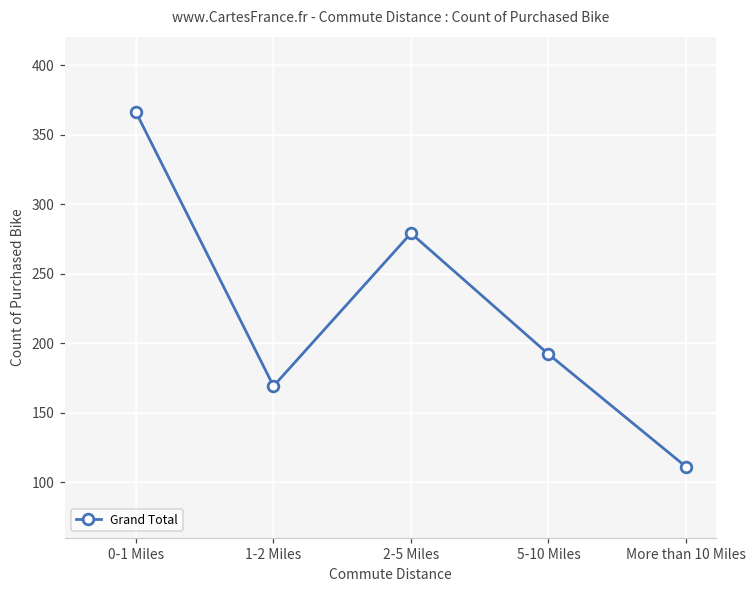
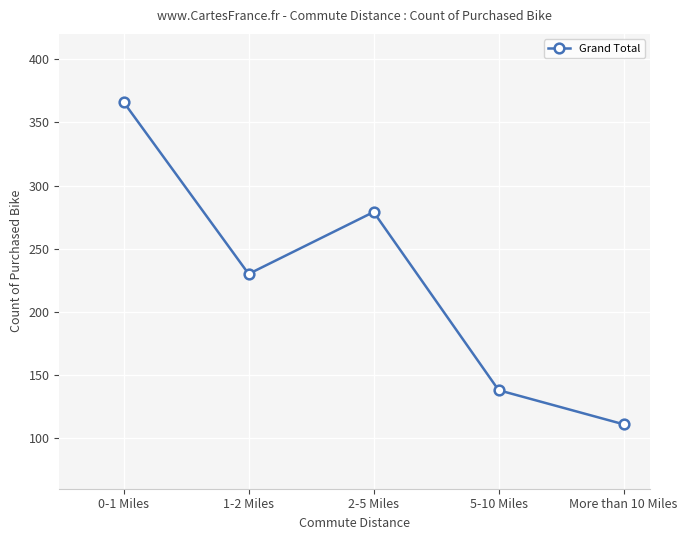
  {
    "0-1 Miles": 366,
-   "1-2 Miles": 169,
+   "1-2 Miles": 230,
    "2-5 Miles": 279,
-   "5-10 Miles": 192,
+   "5-10 Miles": 138,
    "More than 10 Miles": 111
  }
